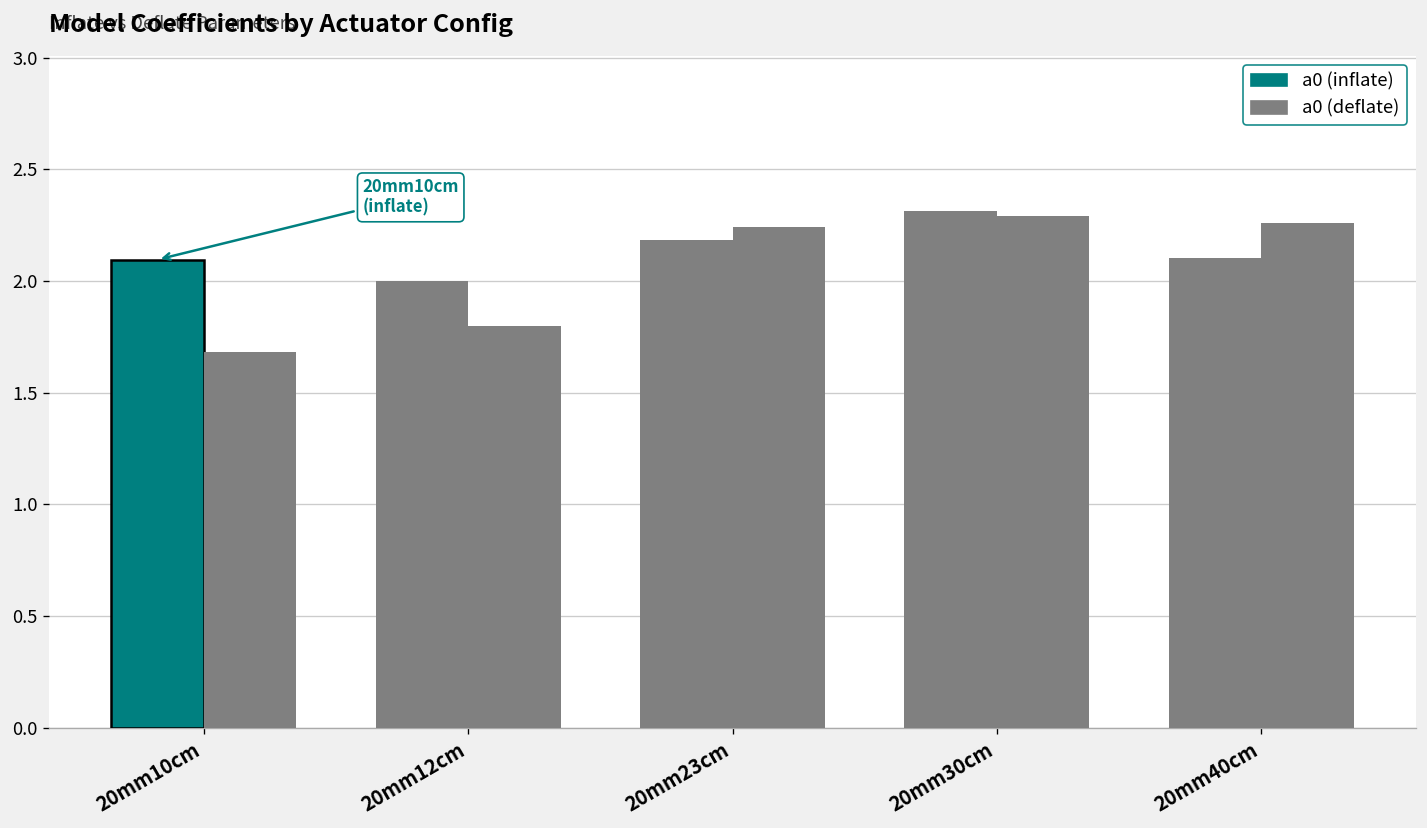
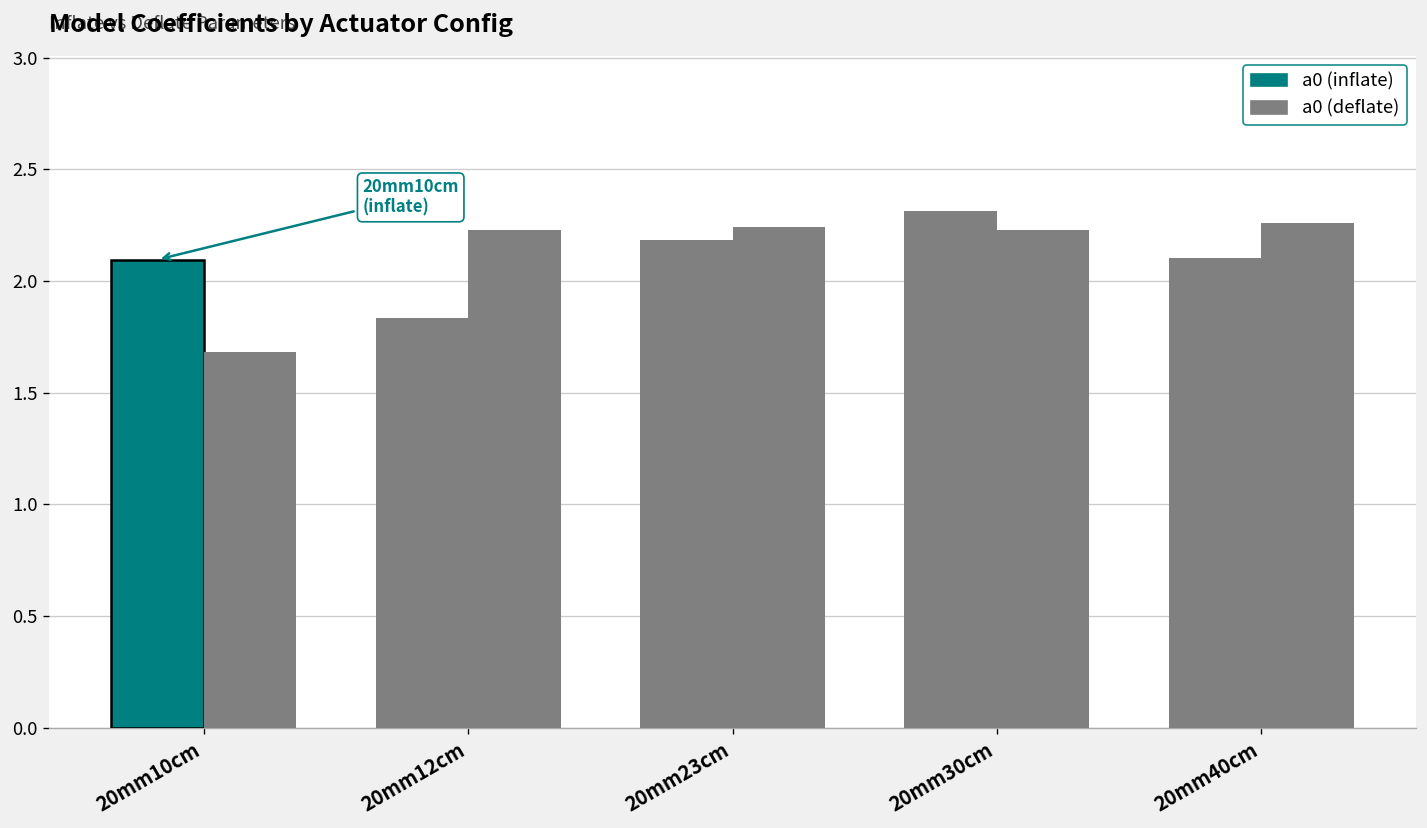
  {
    "a0 (inflate)": {
-     "20mm12cm": 2.00,
+     "20mm12cm": 1.83,
      "20mm23cm": 2.18,
      "20mm30cm": 2.31,
      "20mm40cm": 2.10
    },
    "a0 (deflate)": {
      "20mm10cm": 1.68,
-     "20mm12cm": 1.80,
+     "20mm12cm": 2.23,
      "20mm23cm": 2.24,
-     "20mm30cm": 2.29,
+     "20mm30cm": 2.23,
      "20mm40cm": 2.26
    }
  }
